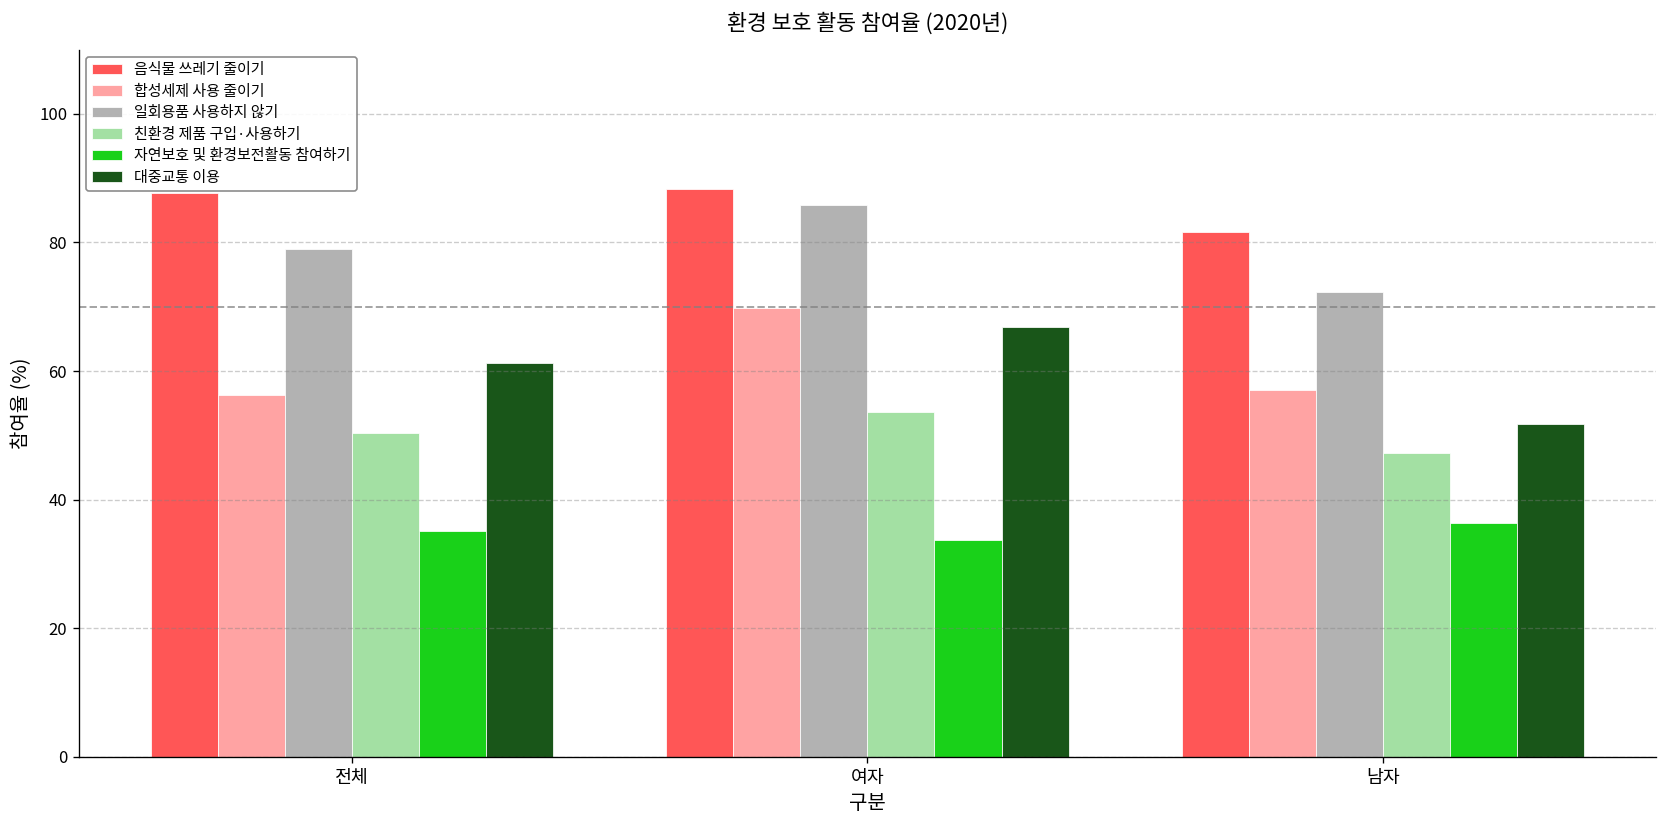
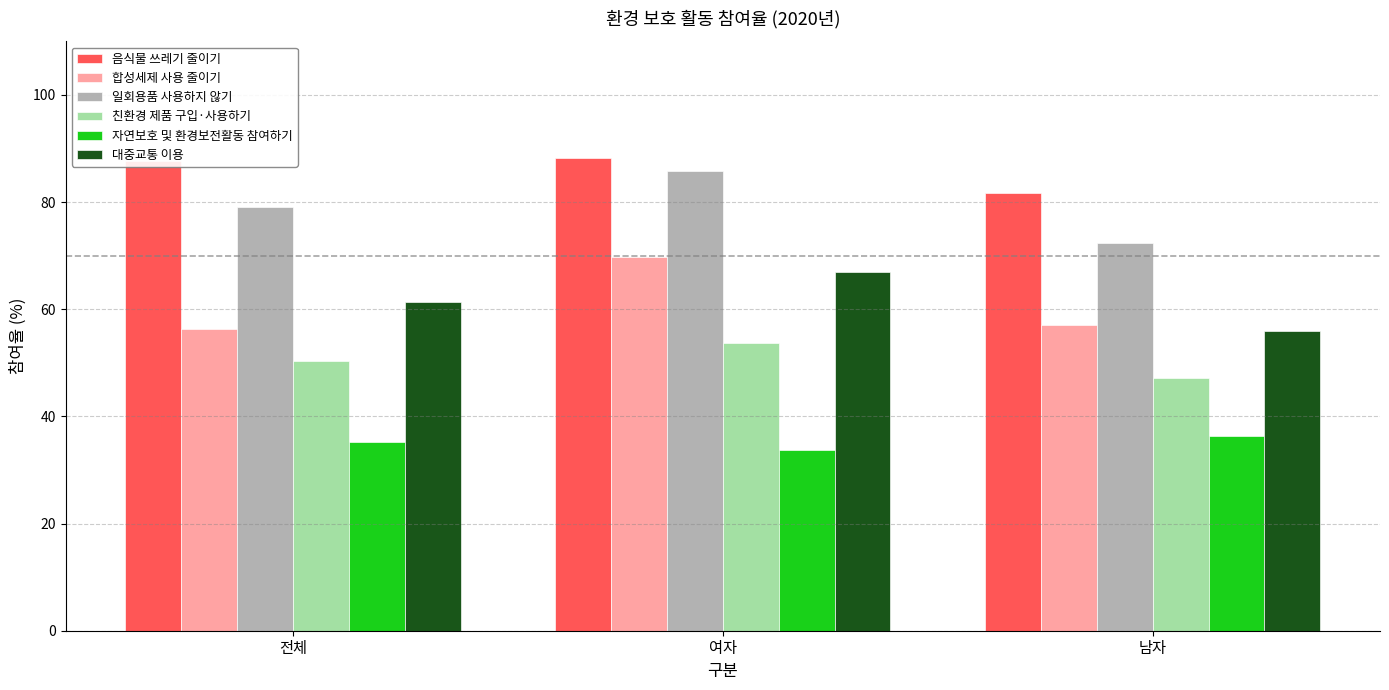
  {
    "음식물 쓰레기 줄이기": {
      "여자": 88,
      "남자": 82
    },
    "합성세제 사용 줄이기": {
      "전체": 56,
      "여자": 70,
      "남자": 57
    },
    "자연보호 및 환경보전활동 참여하기": {
      "전체": 35,
      "여자": 34,
      "남자": 36
    },
    "대중교통 이용": {
      "전체": 61,
      "여자": 67,
-     "남자": 52
+     "남자": 56
    }
  }
